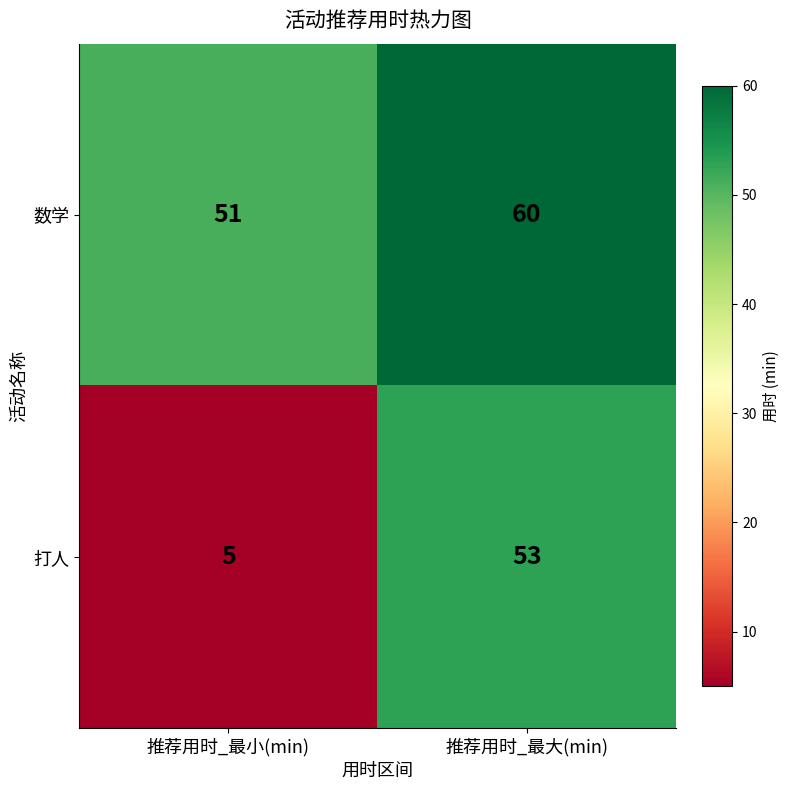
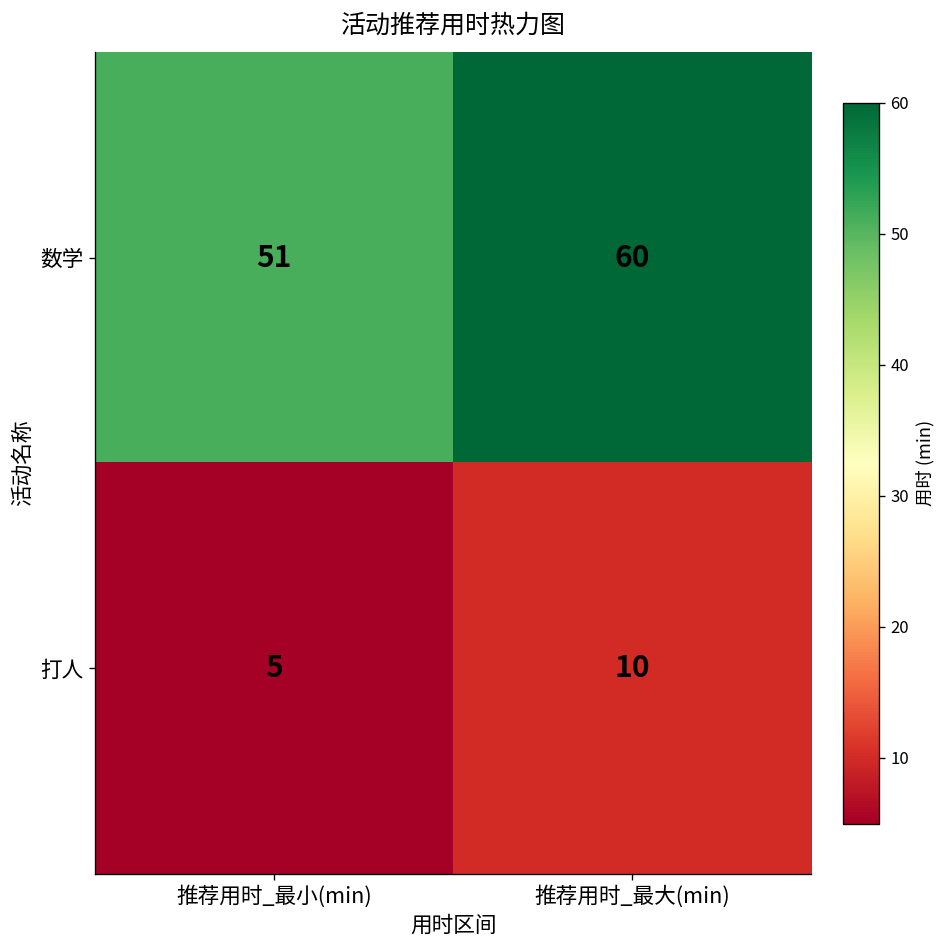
  {
    "数学": {
      "推荐用时_最小(min)": 51,
      "推荐用时_最大(min)": 60
    },
    "打人": {
      "推荐用时_最小(min)": 5,
-     "推荐用时_最大(min)": 53
+     "推荐用时_最大(min)": 10
    }
  }
